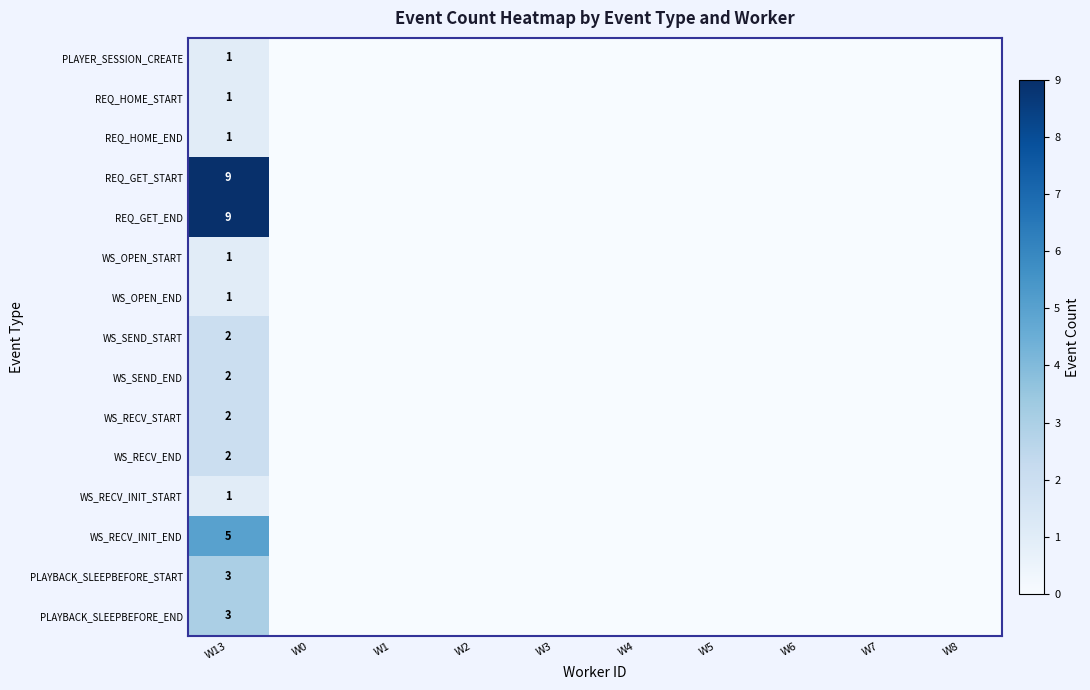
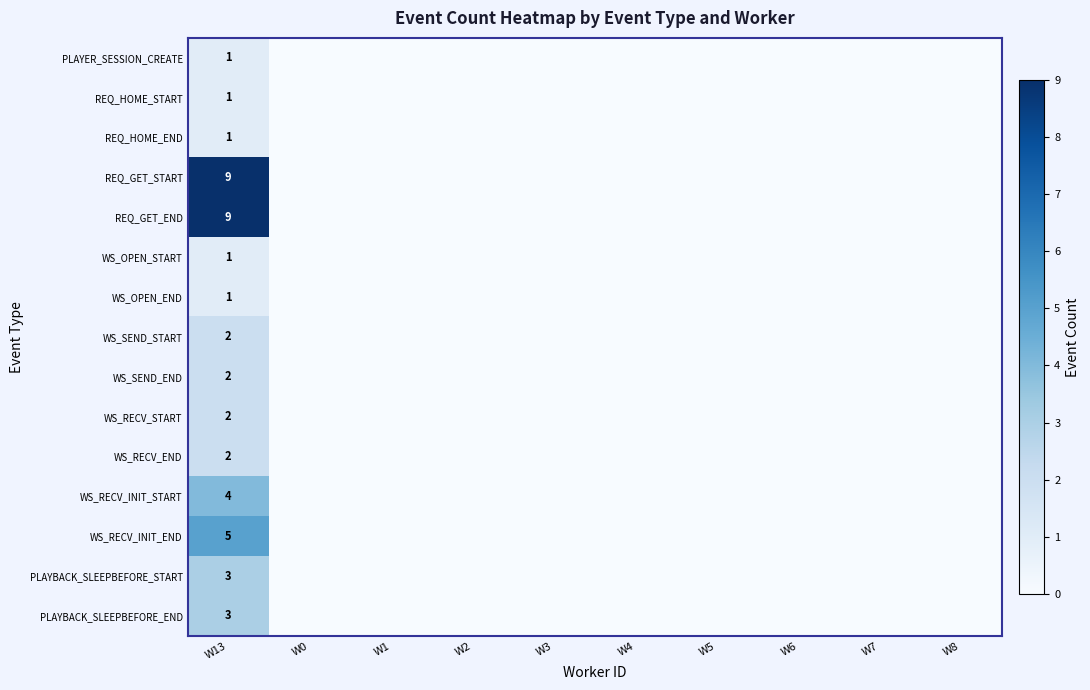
  {
    "PLAYER_SESSION_CREATE": {
      "W13": 1
    },
    "REQ_HOME_START": {
      "W13": 1
    },
    "REQ_HOME_END": {
      "W13": 1
    },
    "REQ_GET_START": {
      "W13": 9
    },
    "REQ_GET_END": {
      "W13": 9
    },
    "WS_OPEN_START": {
      "W13": 1
    },
    "WS_OPEN_END": {
      "W13": 1
    },
    "WS_SEND_START": {
      "W13": 2
    },
    "WS_SEND_END": {
      "W13": 2
    },
    "WS_RECV_START": {
      "W13": 2
    },
    "WS_RECV_END": {
      "W13": 2
    },
    "WS_RECV_INIT_START": {
-     "W13": 1
+     "W13": 4
    },
    "WS_RECV_INIT_END": {
      "W13": 5
    },
    "PLAYBACK_SLEEPBEFORE_START": {
      "W13": 3
    },
    "PLAYBACK_SLEEPBEFORE_END": {
      "W13": 3
    }
  }
